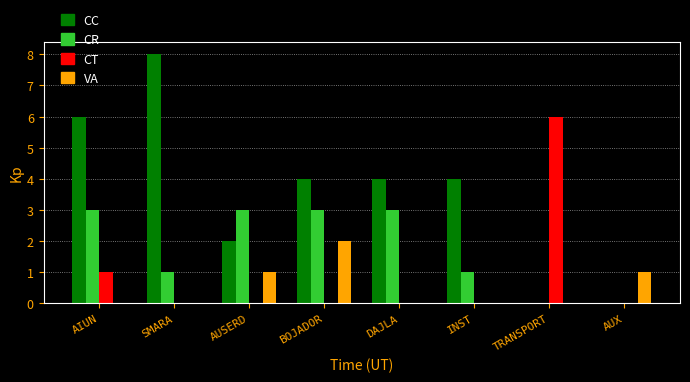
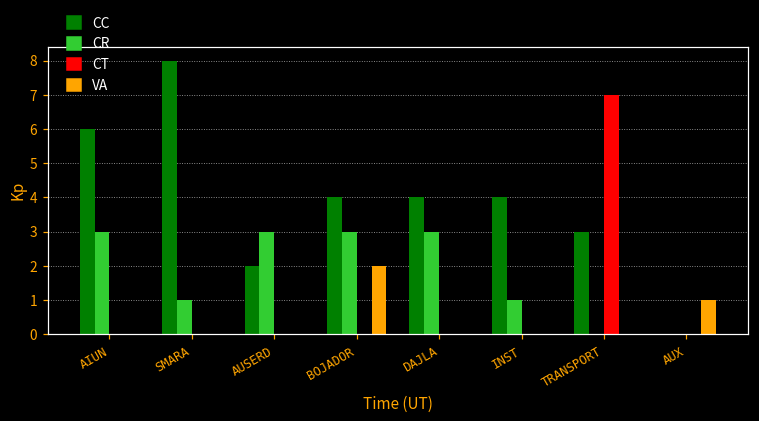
  {
    "CC": {
      "AIUN": 6,
      "SMARA": 8,
      "AUSERD": 2,
      "BOJADOR": 4,
      "DAJLA": 4,
      "INST": 4,
-     "TRANSPORT": 0,
+     "TRANSPORT": 3,
      "AUX": 0
    },
    "CR": {
      "AIUN": 3,
      "SMARA": 1,
      "AUSERD": 3,
      "BOJADOR": 3,
      "DAJLA": 3,
      "INST": 1,
      "TRANSPORT": 0,
      "AUX": 0
    },
    "CT": {
-     "AIUN": 1,
+     "AIUN": 0,
      "SMARA": 0,
      "AUSERD": 0,
      "BOJADOR": 0,
      "DAJLA": 0,
      "INST": 0,
-     "TRANSPORT": 6,
+     "TRANSPORT": 7,
      "AUX": 0
    },
    "VA": {
      "AIUN": 0,
      "SMARA": 0,
-     "AUSERD": 1,
+     "AUSERD": 0,
      "BOJADOR": 2,
      "DAJLA": 0,
      "INST": 0,
      "TRANSPORT": 0,
      "AUX": 1
    }
  }
